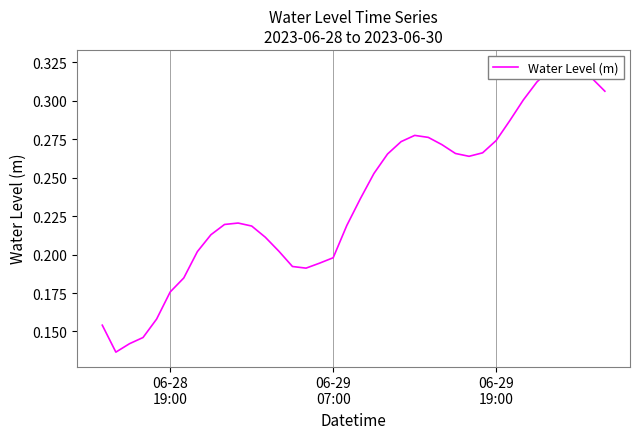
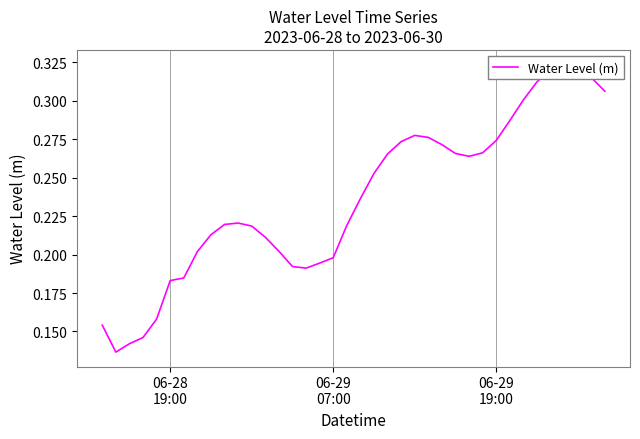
  {
-   "06-28 19:00": 0.176,
+   "06-28 19:00": 0.183,
    "06-29 07:00": 0.198,
    "06-29 19:00": 0.274
  }
